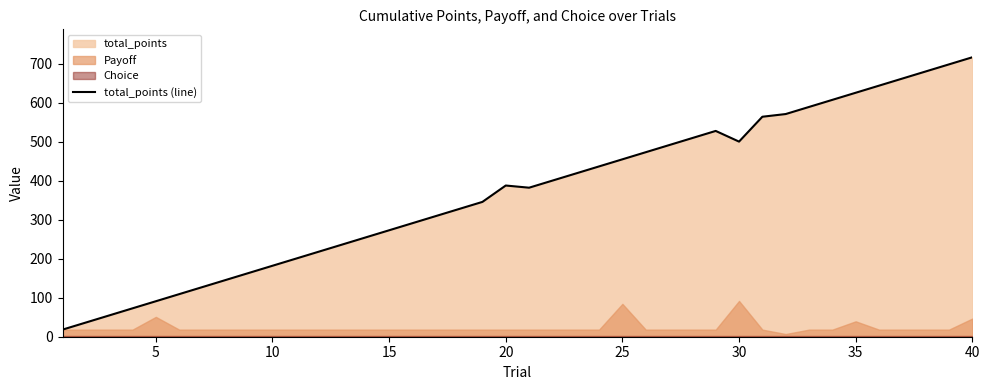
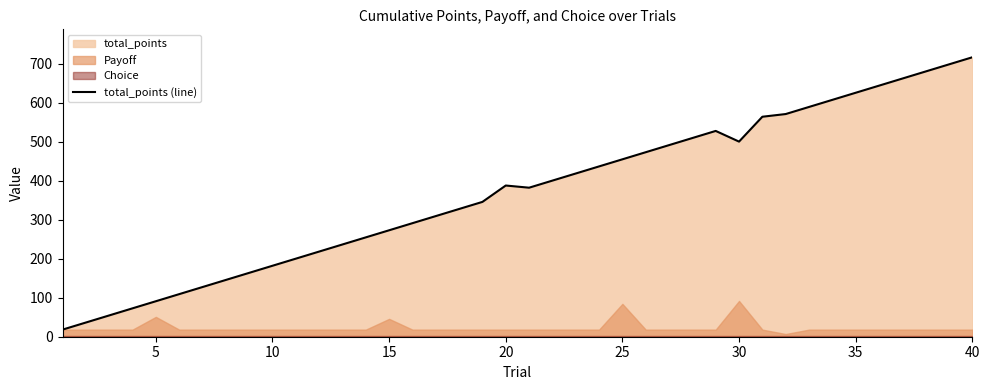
  {
    "total_points": {
      "5": 90,
      "10": 180,
      "15": 270,
      "20": 390,
      "25": 460,
      "30": 500,
      "35": 630,
      "40": 720
    },
    "Payoff": {
      "5": 50,
      "10": 20,
-     "15": 20,
+     "15": 50,
      "20": 20,
      "25": 80,
      "30": 90,
-     "35": 40,
-     "40": 50
+     "35": 20,
+     "40": 20
    }
  }
